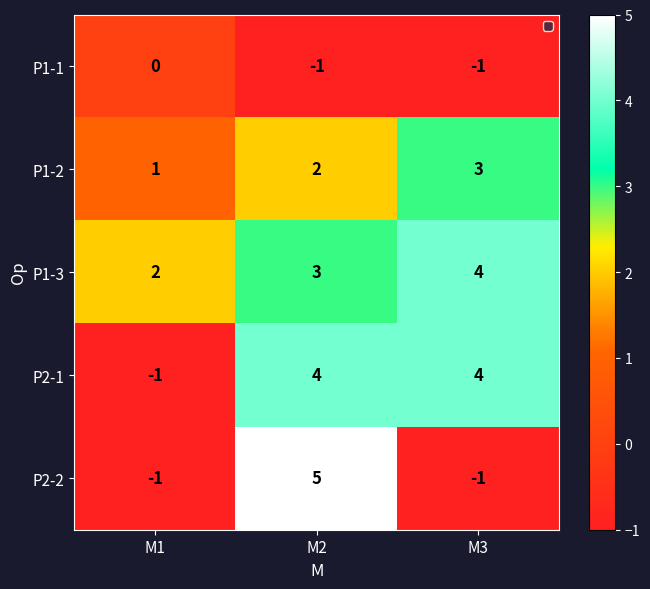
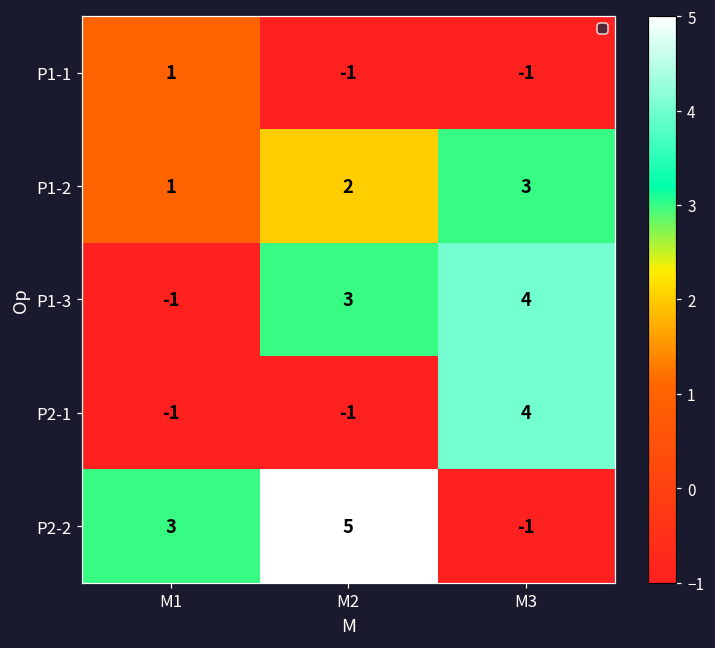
  {
    "P1-1": {
-     "M1": 0,
+     "M1": 1,
      "M2": -1,
      "M3": -1
    },
    "P1-2": {
      "M1": 1,
      "M2": 2,
      "M3": 3
    },
    "P1-3": {
-     "M1": 2,
+     "M1": -1,
      "M2": 3,
      "M3": 4
    },
    "P2-1": {
      "M1": -1,
-     "M2": 4,
+     "M2": -1,
      "M3": 4
    },
    "P2-2": {
-     "M1": -1,
+     "M1": 3,
      "M2": 5,
      "M3": -1
    }
  }
